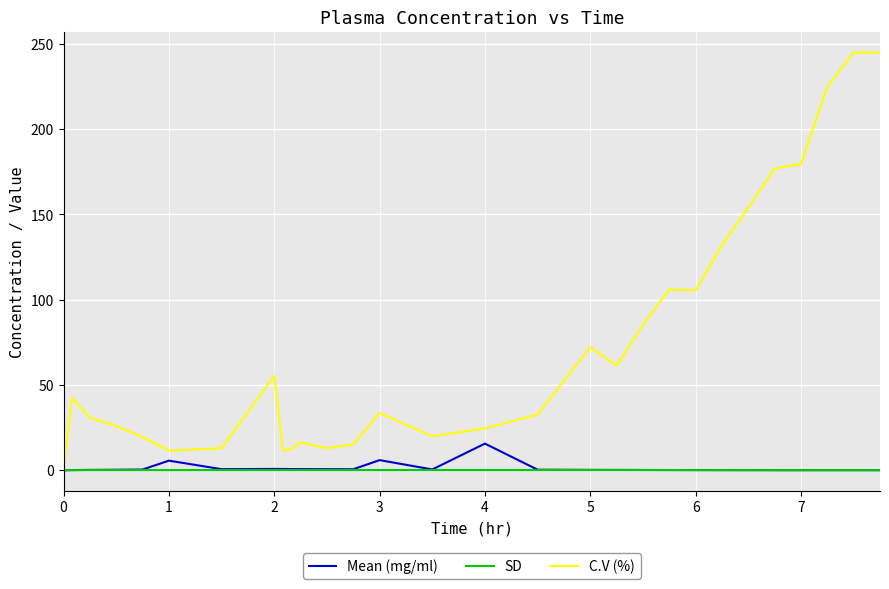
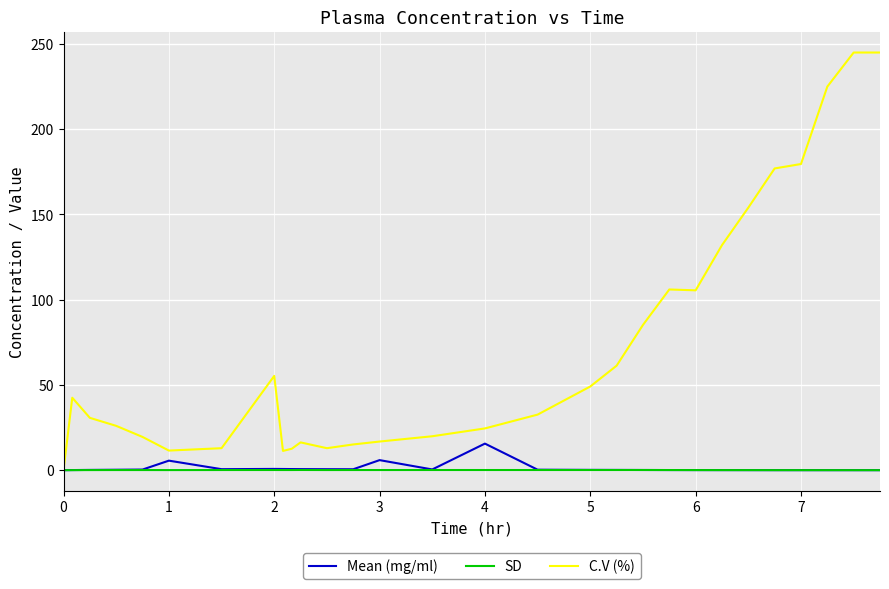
  {
    "Mean (mg/ml)": {
      "1": 6,
      "3": 6,
      "4": 16
    },
    "SD": {
      "1": 0,
      "3": 0,
      "4": 0
    },
    "C.V (%)": {
      "1": 12,
      "2": 55,
-     "3": 34,
+     "3": 17,
      "4": 25,
-     "5": 72,
+     "5": 49,
      "6": 106,
      "7": 180
    }
  }
